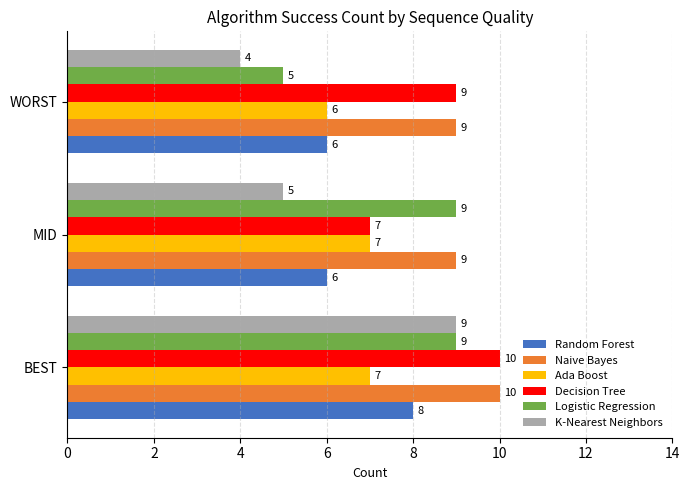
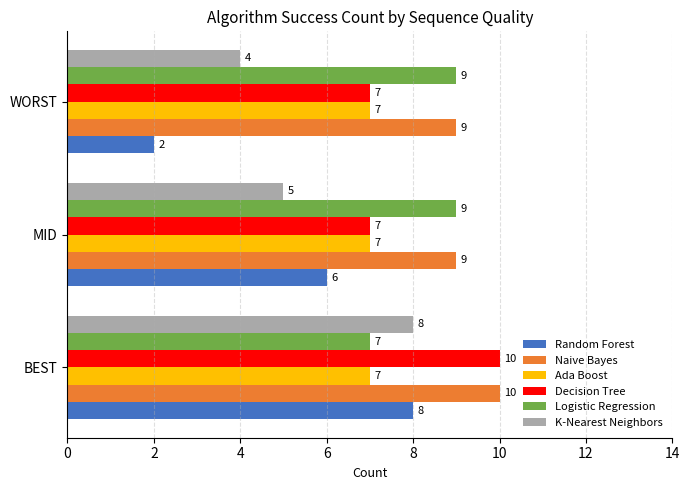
  {
    "Random Forest": {
-     "WORST": 6,
+     "WORST": 2,
      "MID": 6,
      "BEST": 8
    },
    "Naive Bayes": {
      "WORST": 9,
      "MID": 9,
      "BEST": 10
    },
    "Ada Boost": {
-     "WORST": 6,
+     "WORST": 7,
      "MID": 7,
      "BEST": 7
    },
    "Decision Tree": {
-     "WORST": 9,
+     "WORST": 7,
      "MID": 7,
      "BEST": 10
    },
    "Logistic Regression": {
-     "WORST": 5,
+     "WORST": 9,
      "MID": 9,
-     "BEST": 9
+     "BEST": 7
    },
    "K-Nearest Neighbors": {
      "WORST": 4,
      "MID": 5,
-     "BEST": 9
+     "BEST": 8
    }
  }
